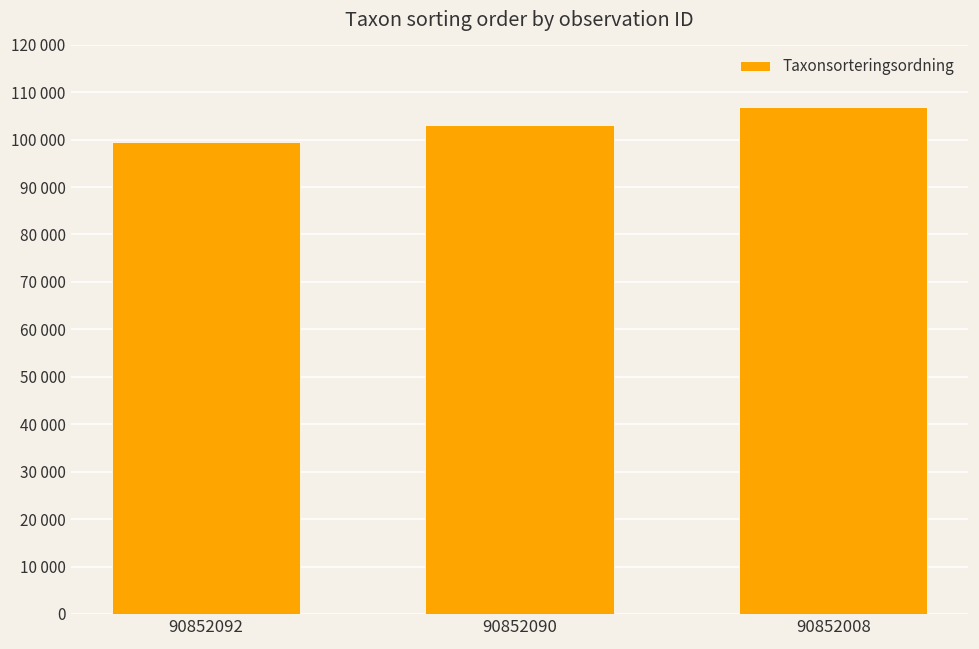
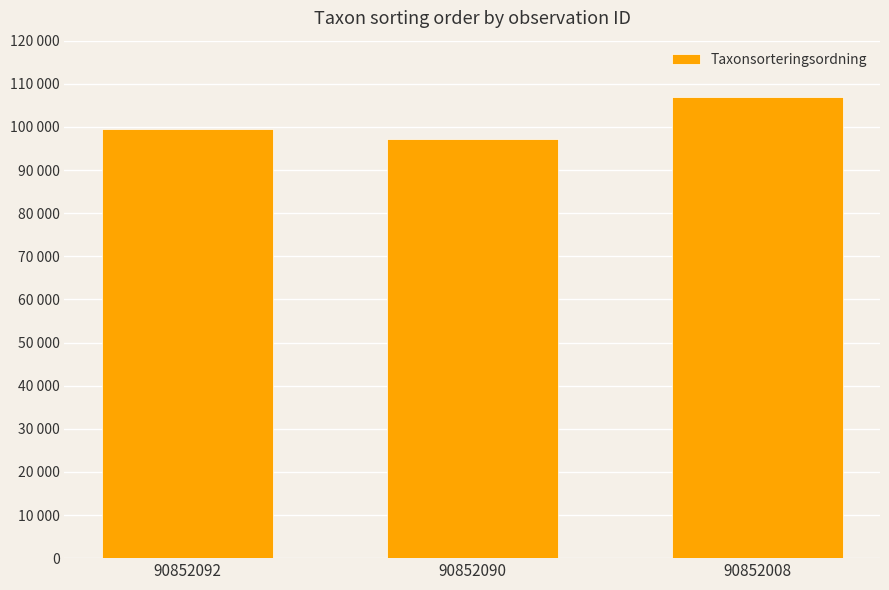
  {
    "90852092": 100000,
-   "90852090": 103000,
+   "90852090": 97000,
    "90852008": 107000
  }
